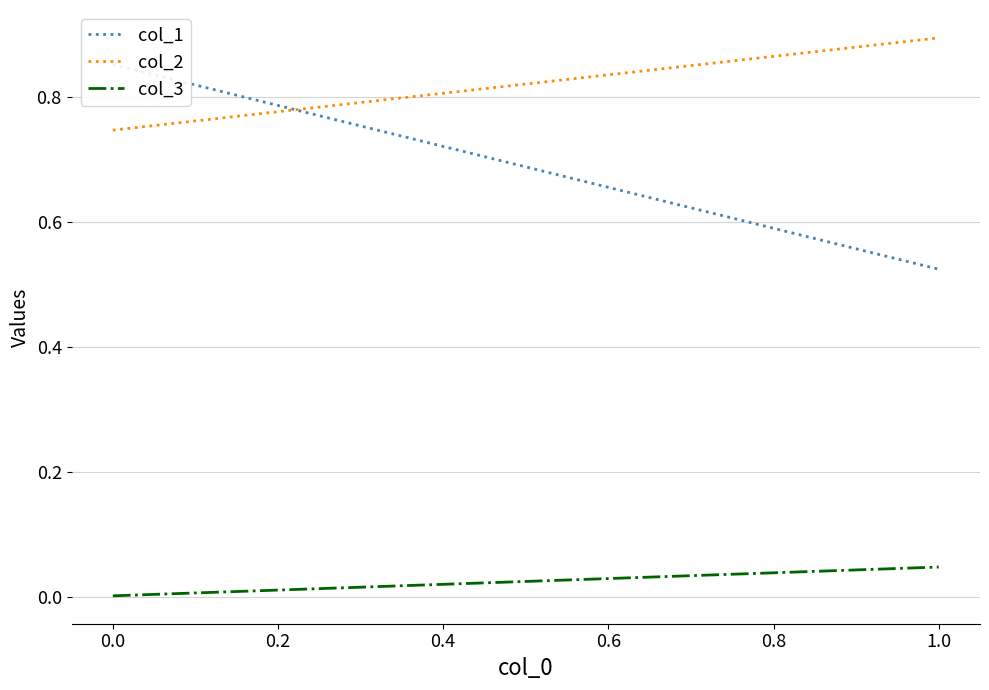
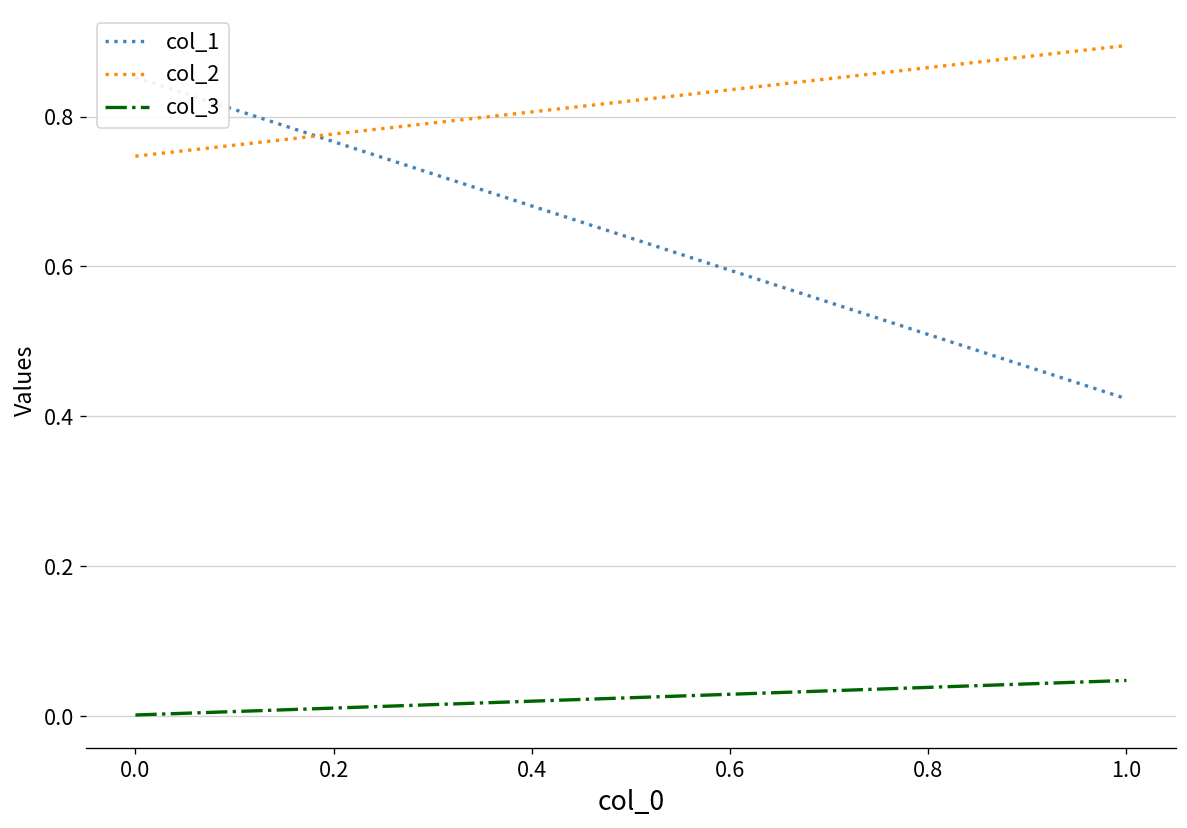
  {
    "col_1": {
-     "1.0": 0.52
+     "1.0": 0.42
    },
    "col_2": {
      "0.0": 0.75,
      "1.0": 0.89
    },
    "col_3": {
      "0.0": 0.00,
      "1.0": 0.05
    }
  }
